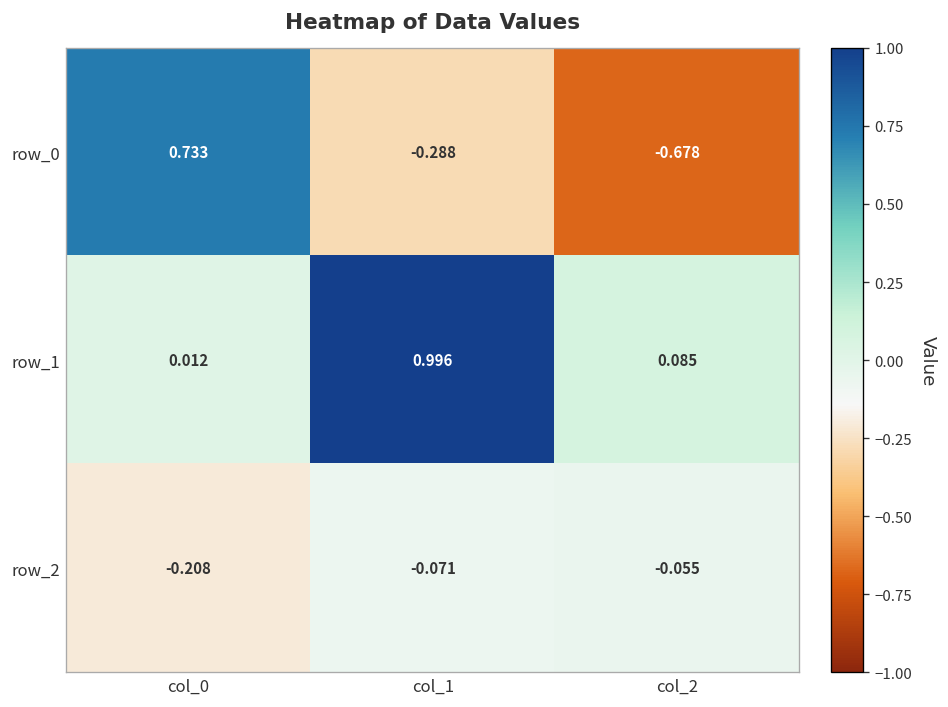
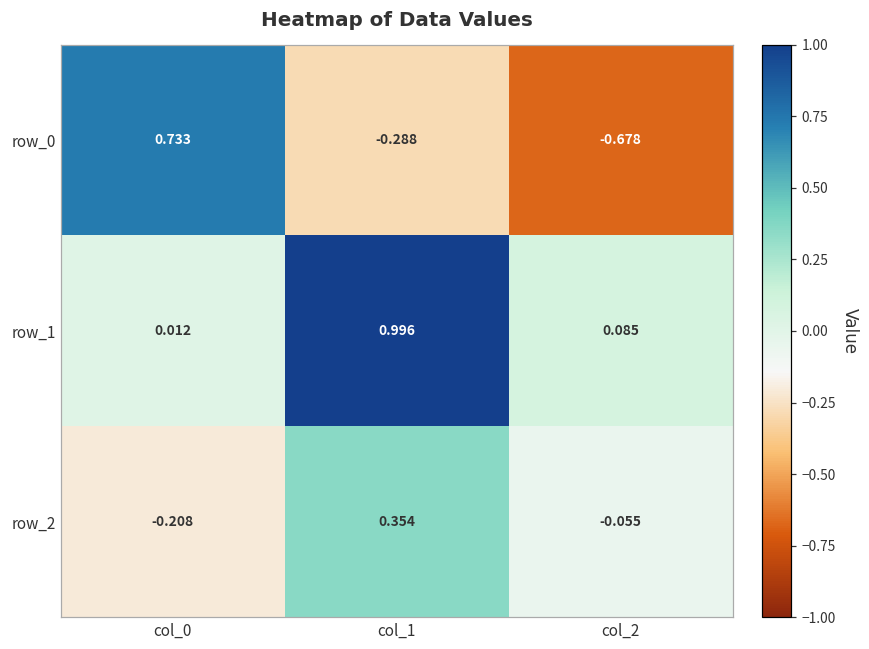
  {
    "row_0": {
      "col_0": 0.733,
      "col_1": -0.288,
      "col_2": -0.678
    },
    "row_1": {
      "col_0": 0.012,
      "col_1": 0.996,
      "col_2": 0.085
    },
    "row_2": {
      "col_0": -0.208,
-     "col_1": -0.071,
+     "col_1": 0.354,
      "col_2": -0.055
    }
  }
